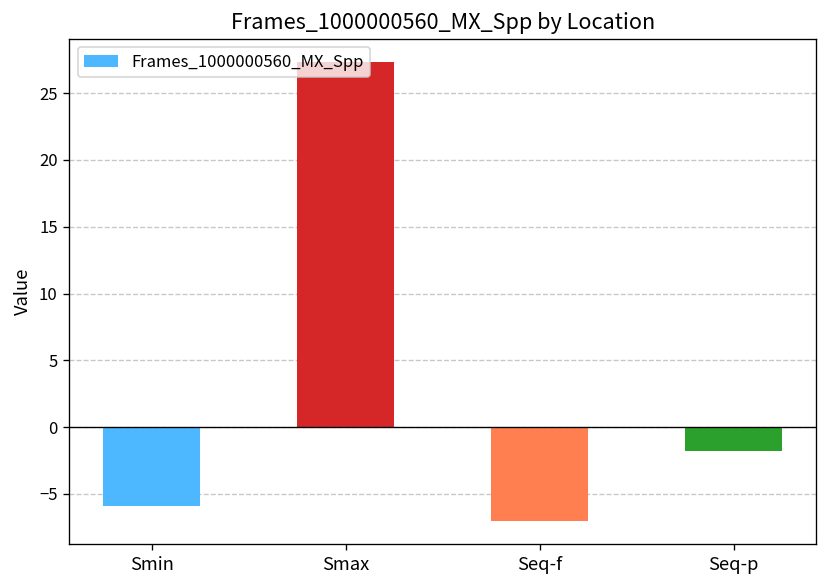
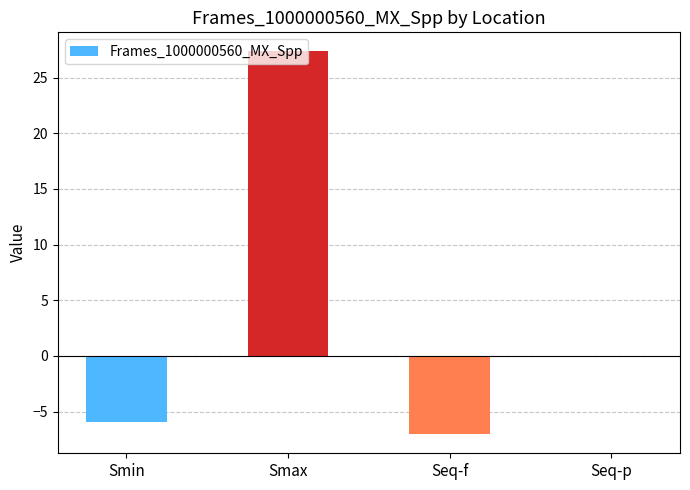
  {
    "Smin": -5.9,
    "Seq-f": -7.0,
-   "Seq-p": -1.8
+   "Seq-p": -0.1
  }
